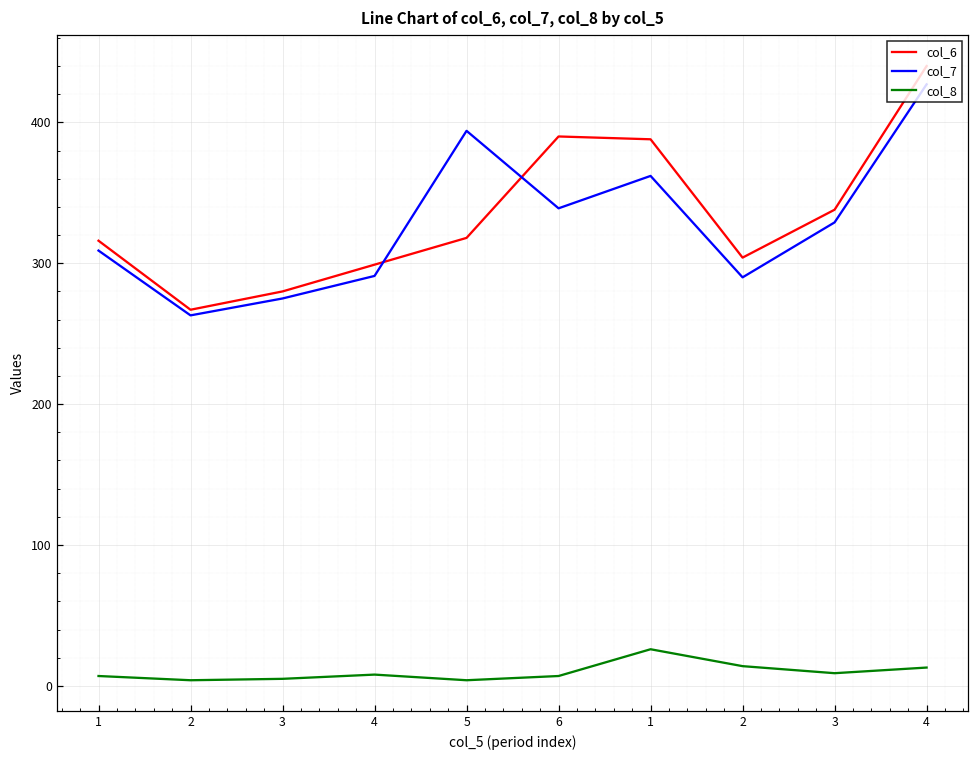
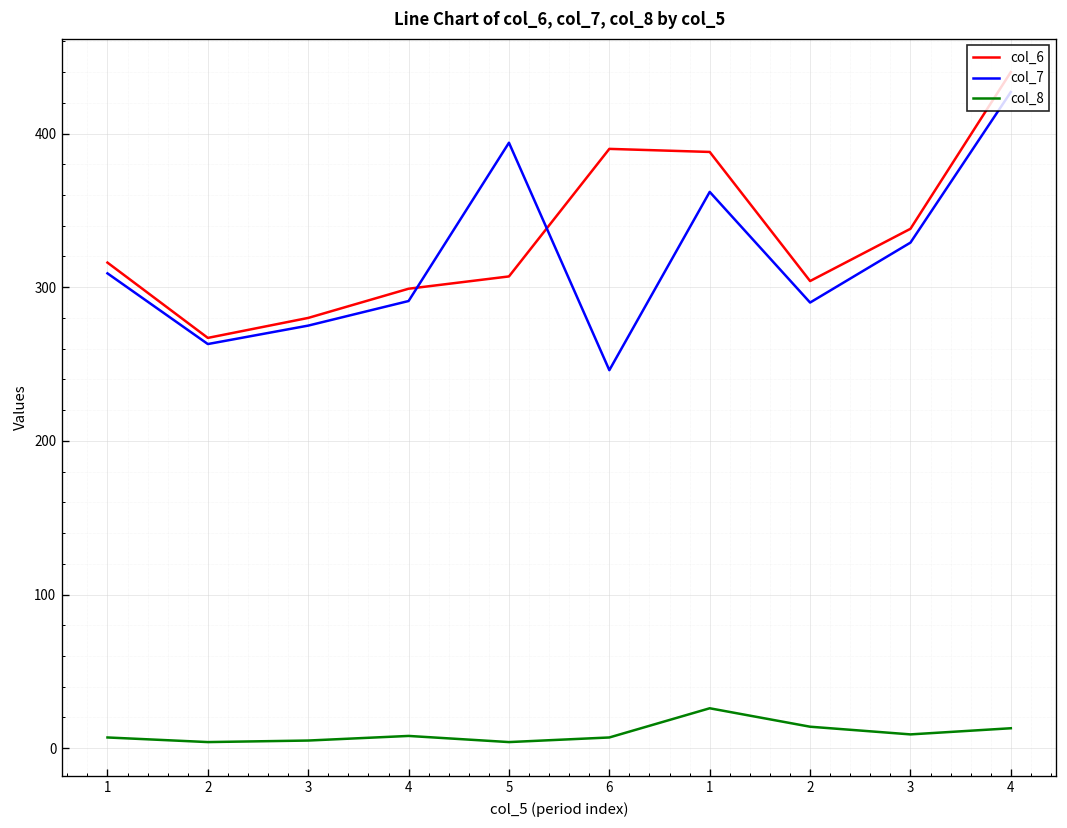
  {
    "col_6": {
-     "5": 318,
+     "5": 307,
      "6": 390
    },
    "col_7": {
      "5": 394,
-     "6": 339
+     "6": 246
    },
    "col_8": {
      "5": 4,
      "6": 7
    }
  }
